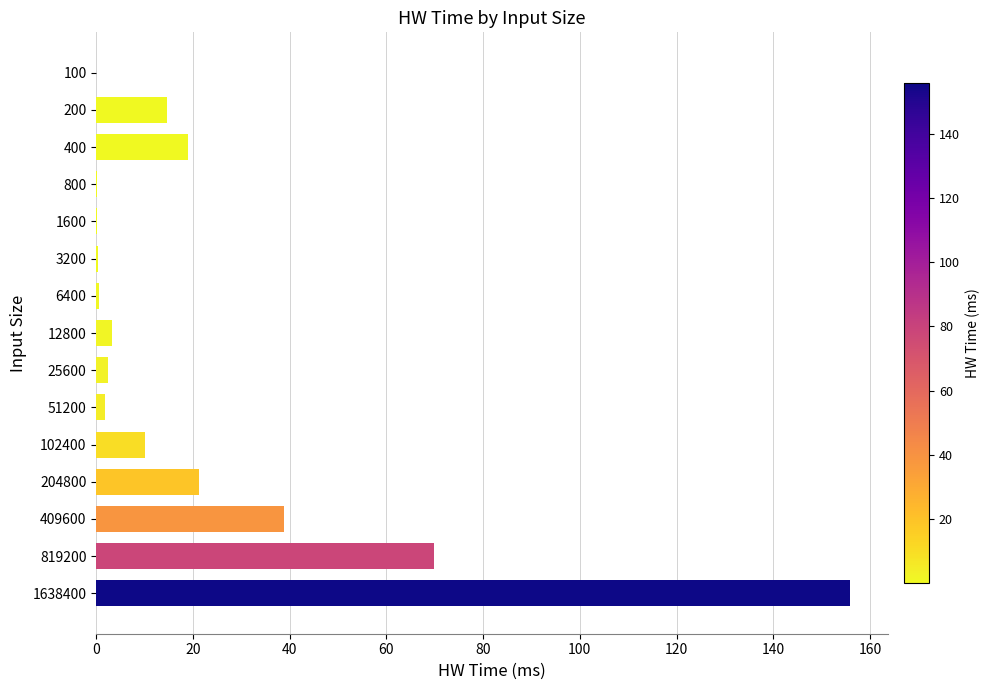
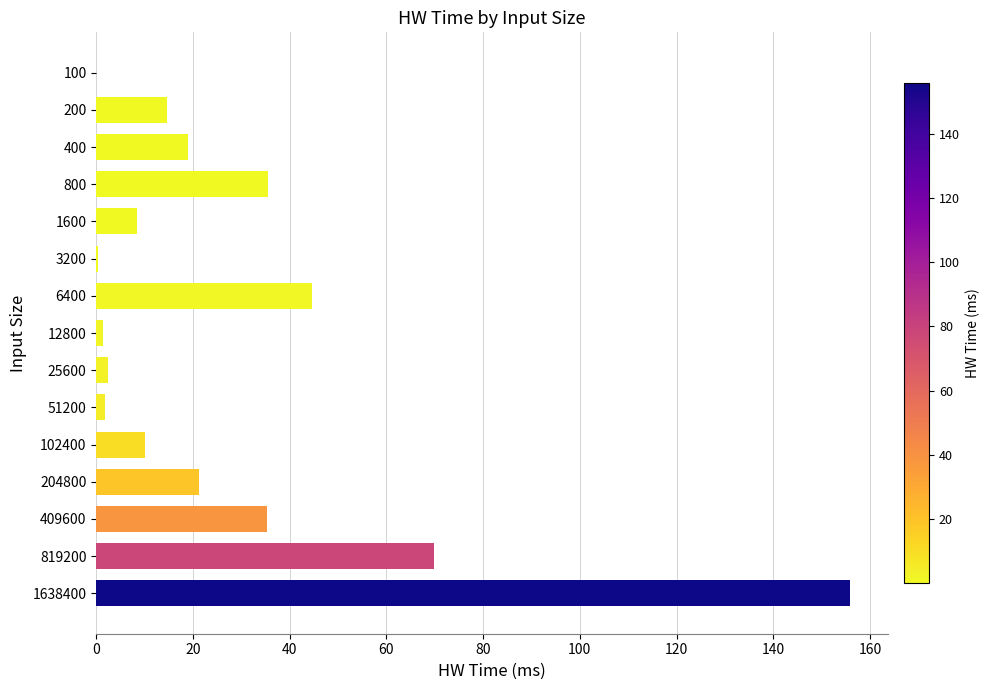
  {
    "200": 15,
    "400": 19,
-   "800": 0,
-   "1600": 0,
-   "6400": 1,
-   "12800": 3,
+   "800": 36,
+   "1600": 8,
+   "6400": 45,
+   "12800": 1,
    "25600": 2,
    "51200": 2,
    "102400": 10,
    "204800": 21,
-   "409600": 39,
+   "409600": 35,
    "819200": 70,
    "1638400": 156
  }
